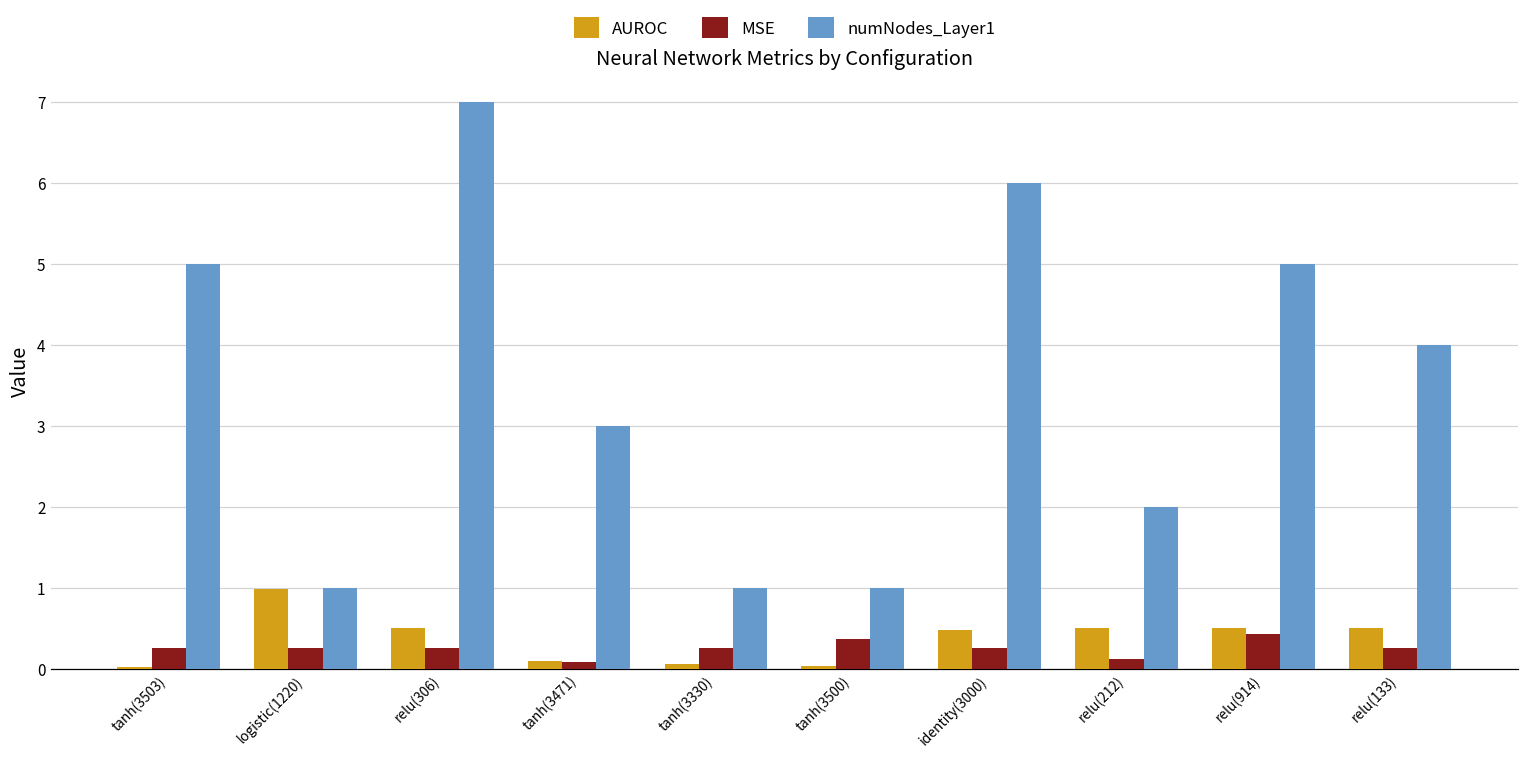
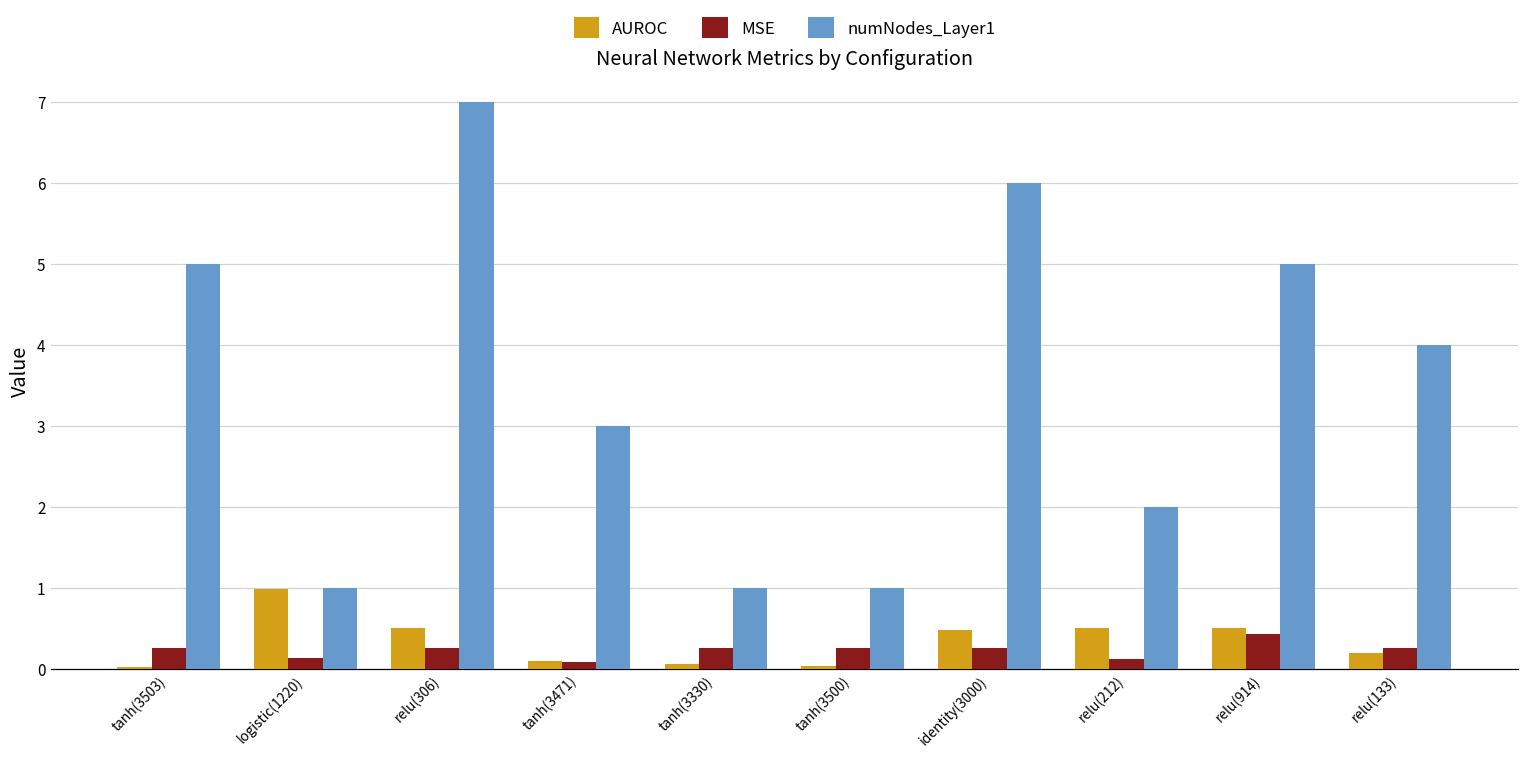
  {
    "AUROC": {
      "logistic(1220)": 1.0,
      "relu(306)": 0.5,
      "tanh(3471)": 0.1,
      "tanh(3330)": 0.1,
      "identity(3000)": 0.5,
      "relu(212)": 0.5,
      "relu(914)": 0.5,
-     "relu(133)": 0.5
+     "relu(133)": 0.2
    },
    "MSE": {
      "tanh(3503)": 0.3,
-     "logistic(1220)": 0.3,
+     "logistic(1220)": 0.1,
      "relu(306)": 0.3,
      "tanh(3471)": 0.1,
      "tanh(3330)": 0.3,
-     "tanh(3500)": 0.4,
+     "tanh(3500)": 0.3,
      "identity(3000)": 0.3,
      "relu(212)": 0.1,
      "relu(914)": 0.4,
      "relu(133)": 0.3
    },
    "numNodes_Layer1": {
      "tanh(3503)": 5.0,
      "logistic(1220)": 1.0,
      "relu(306)": 7.0,
      "tanh(3471)": 3.0,
      "tanh(3330)": 1.0,
      "tanh(3500)": 1.0,
      "identity(3000)": 6.0,
      "relu(212)": 2.0,
      "relu(914)": 5.0,
      "relu(133)": 4.0
    }
  }
